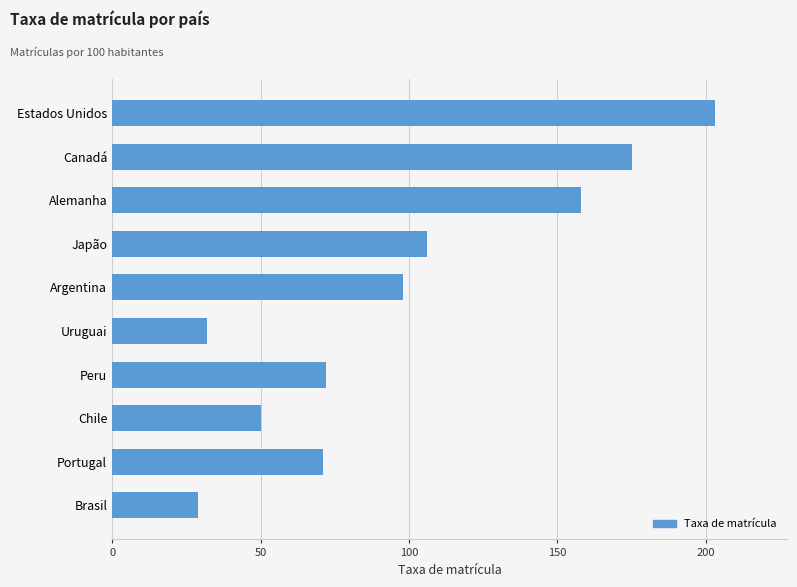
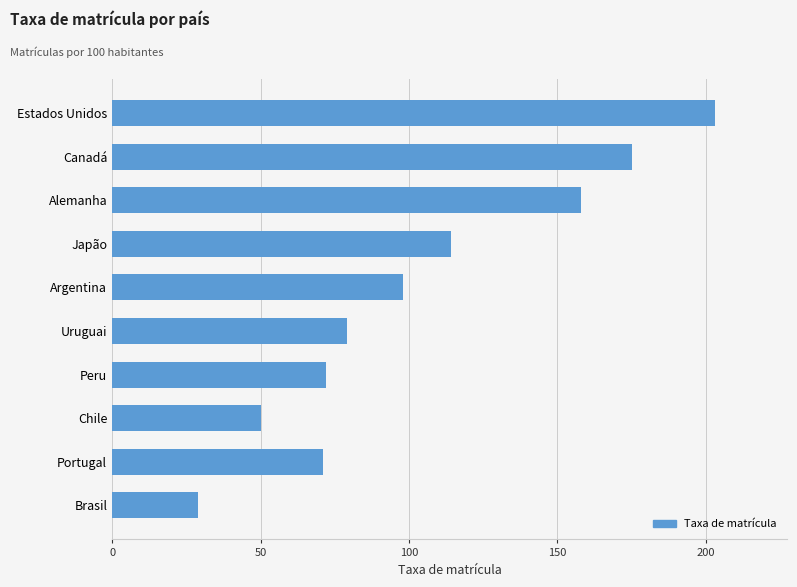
  {
    "Estados Unidos": 203,
    "Canadá": 175,
    "Alemanha": 158,
-   "Japão": 106,
+   "Japão": 114,
    "Argentina": 98,
-   "Uruguai": 32,
+   "Uruguai": 79,
    "Peru": 72,
    "Chile": 50,
    "Portugal": 71,
    "Brasil": 29
  }
